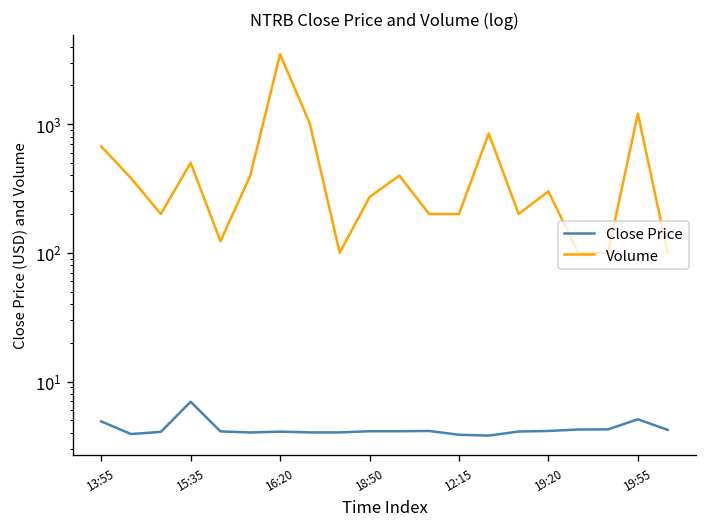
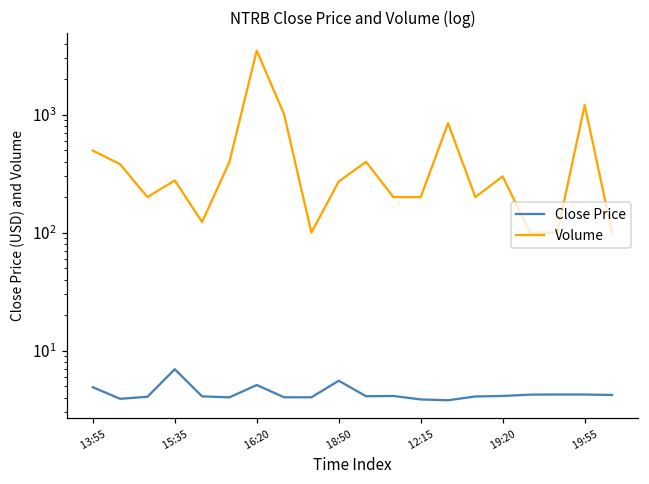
  {
    "Close Price": {
      "13:55": 5,
      "15:35": 7,
-     "16:20": 4.1,
-     "18:50": 4.1,
+     "16:20": 5,
+     "18:50": 6,
      "12:15": 3.9,
      "19:20": 4.1,
-     "19:55": 5
+     "19:55": 4.3
    },
    "Volume": {
-     "13:55": 700,
-     "15:35": 500,
+     "13:55": 500,
+     "15:35": 280,
      "16:20": 3500,
      "18:50": 270,
      "12:15": 200,
      "19:20": 300,
      "19:55": 1200
    }
  }
